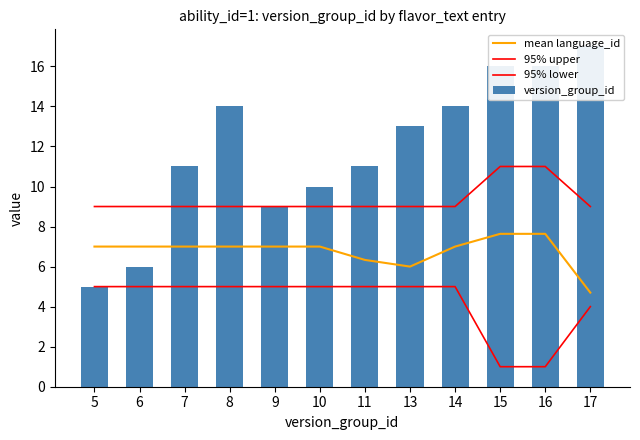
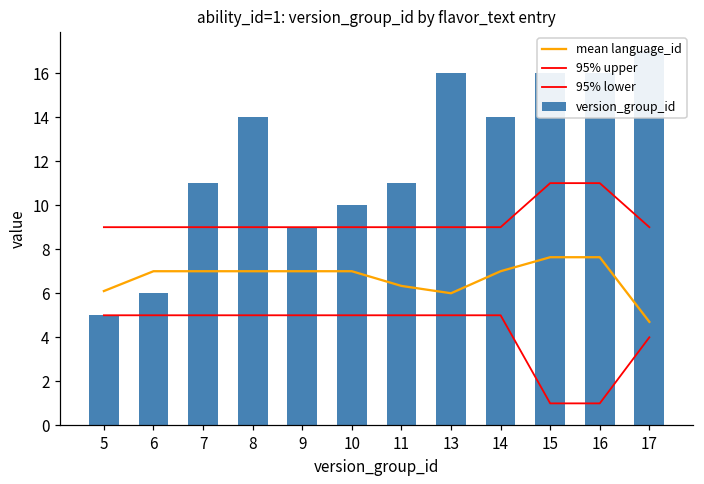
  {
    "mean language_id": {
-     "5": 7.0,
+     "5": 6.1,
      "6": 7.0,
      "7": 7.0,
      "8": 7.0,
      "9": 7.0,
      "10": 7.0,
      "11": 6.3,
      "13": 6.0,
      "14": 7.0,
      "15": 7.6,
      "16": 7.6,
      "17": 4.7
    },
    "version_group_id": {
      "5": 5,
      "6": 6,
      "7": 11,
      "8": 14,
      "9": 9,
      "10": 10,
      "11": 11,
-     "13": 13,
+     "13": 16,
      "14": 14
    }
  }
